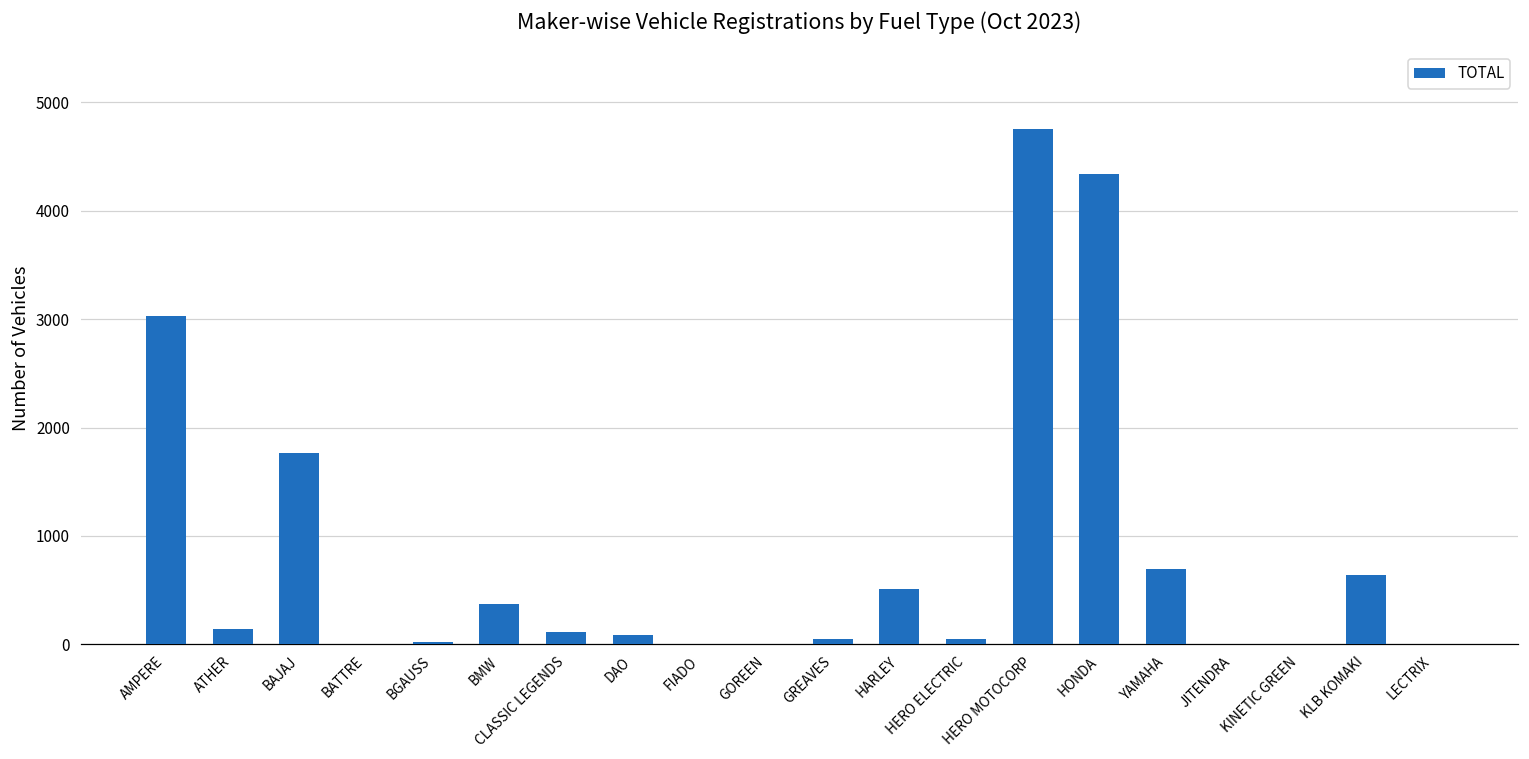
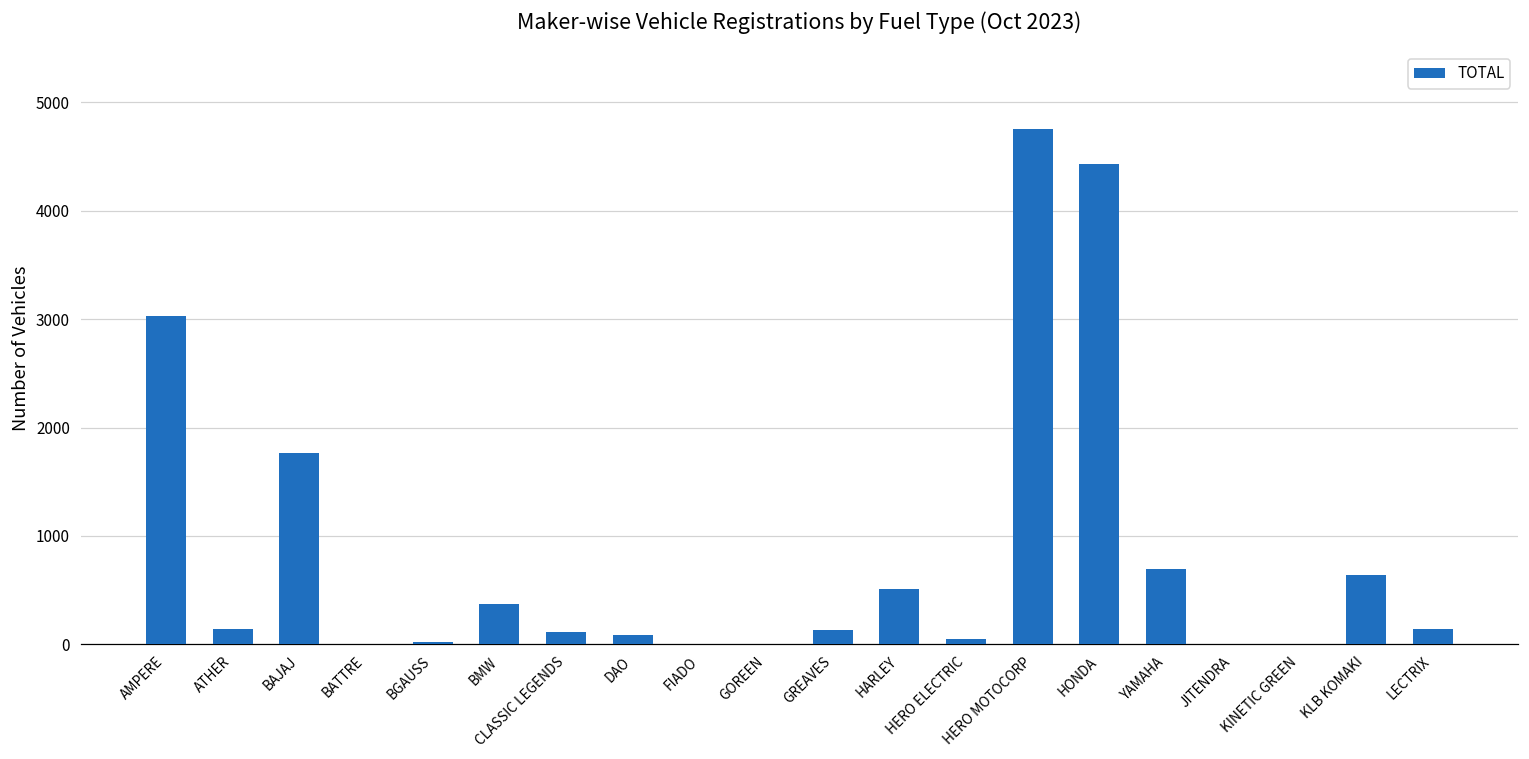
  {
    "AMPERE": 3000,
    "ATHER": 100,
    "BAJAJ": 1800,
    "BMW": 400,
    "CLASSIC LEGENDS": 100,
    "DAO": 100,
-   "GREAVES": 0,
+   "GREAVES": 100,
    "HARLEY": 500,
    "HERO ELECTRIC": 0,
    "HERO MOTOCORP": 4800,
-   "HONDA": 4300,
+   "HONDA": 4400,
    "YAMAHA": 700,
    "KLB KOMAKI": 600,
-   "LECTRIX": 0
+   "LECTRIX": 100
  }
